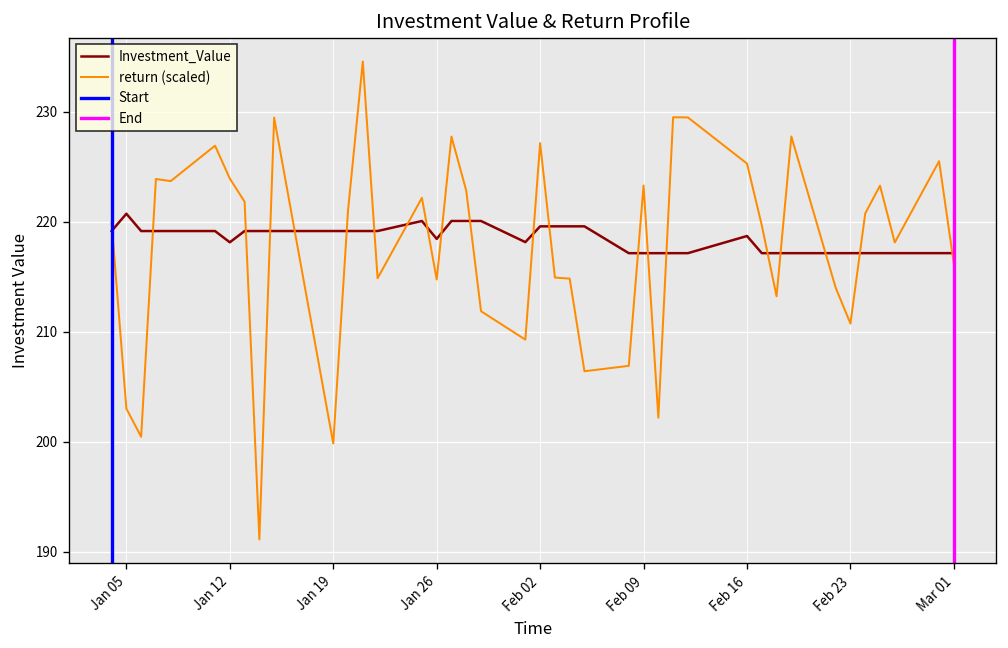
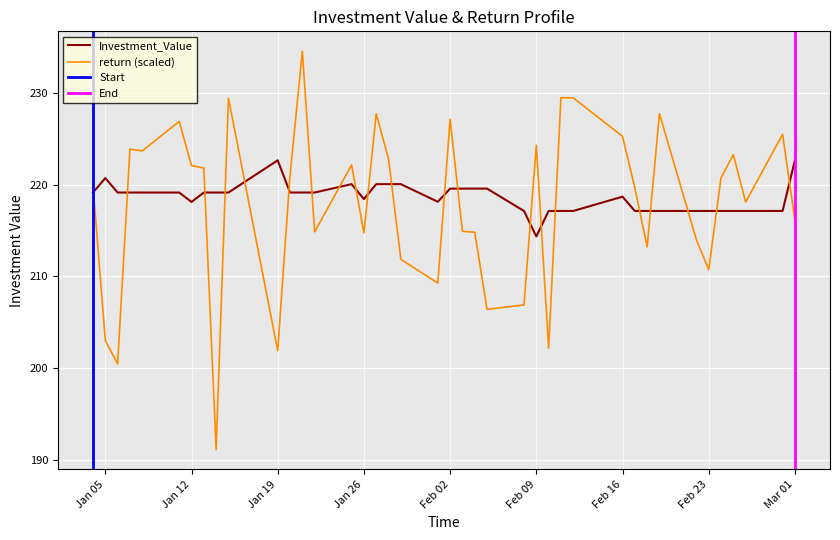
  {
    "Investment_Value": {
      "Jan 05": 221,
      "Jan 12": 218,
-     "Jan 19": 219,
+     "Jan 19": 223,
      "Jan 26": 218,
      "Feb 02": 220,
-     "Feb 09": 217,
+     "Feb 09": 214,
      "Feb 16": 219,
      "Feb 23": 217,
-     "Mar 01": 217
+     "Mar 01": 223
    },
    "return (scaled)": {
      "Jan 05": 203,
-     "Jan 12": 224,
-     "Jan 19": 200,
+     "Jan 12": 222,
+     "Jan 19": 202,
      "Jan 26": 215,
      "Feb 02": 227,
-     "Feb 09": 223,
+     "Feb 09": 224,
      "Feb 16": 225,
      "Feb 23": 211,
      "Mar 01": 216
    }
  }
